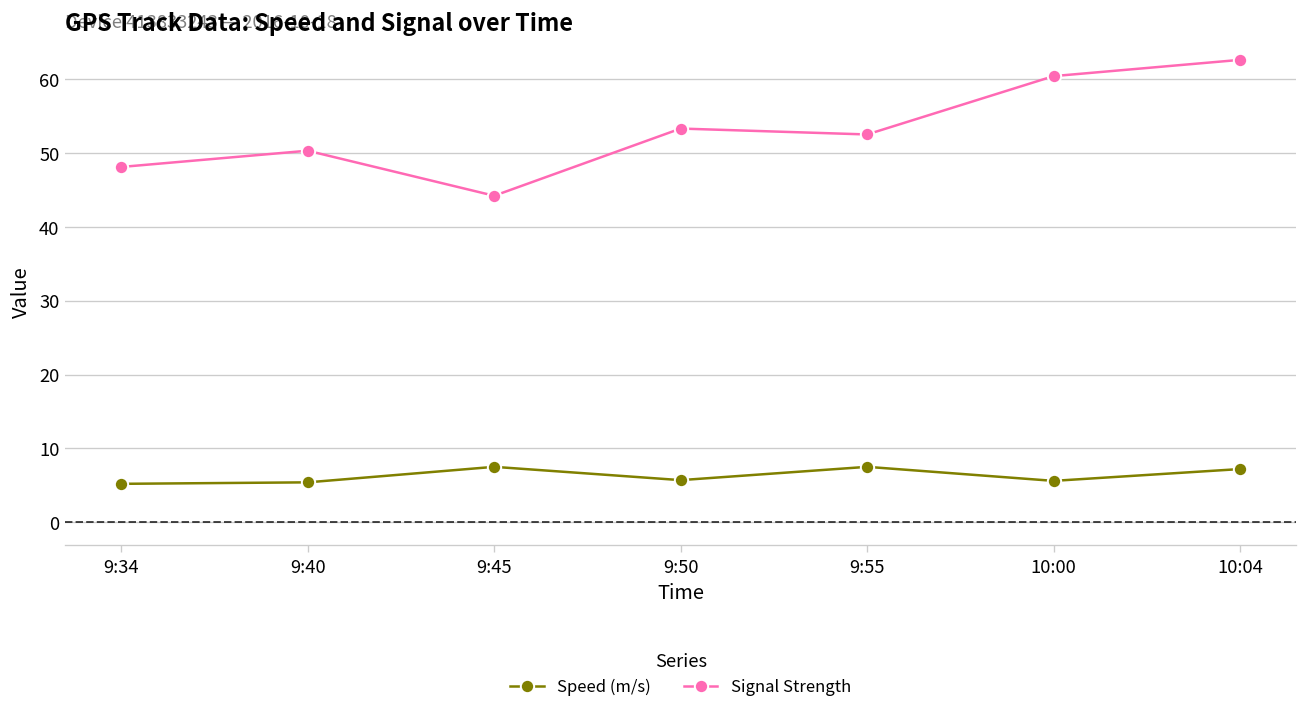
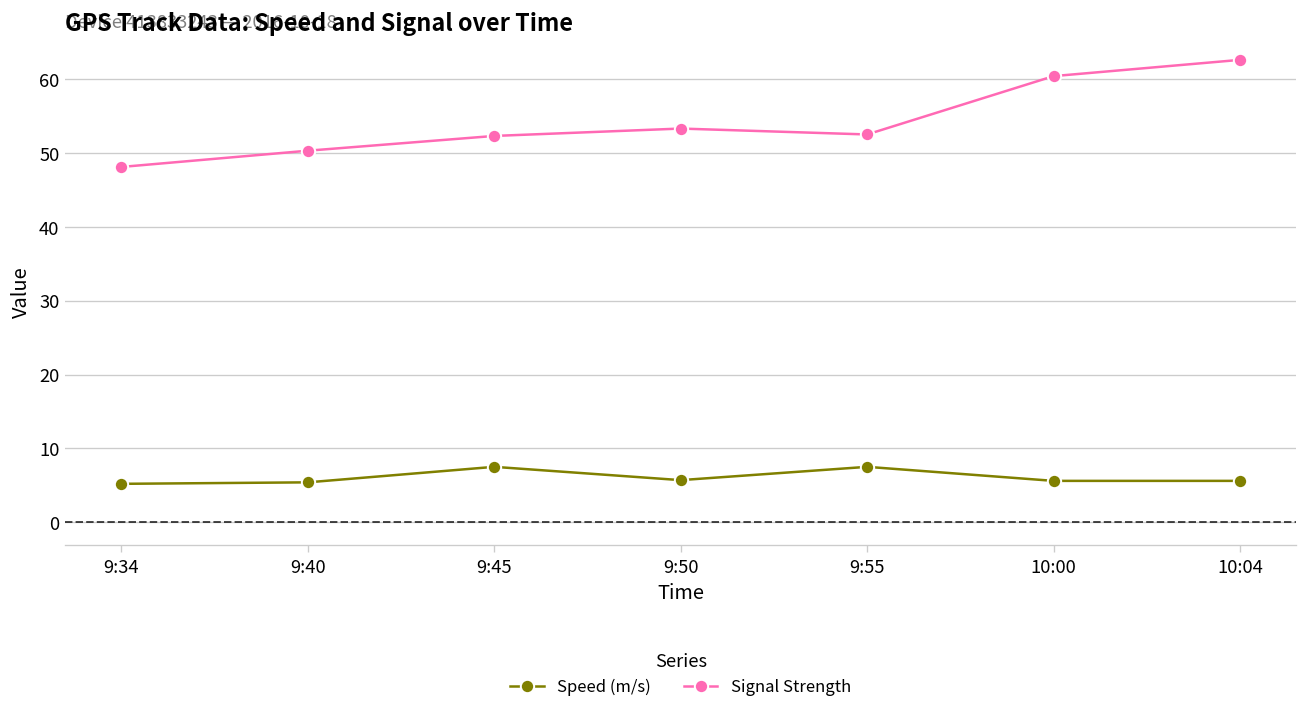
  {
    "Speed (m/s)": {
      "9:34": 5,
      "9:40": 5,
      "9:45": 8,
      "9:50": 6,
      "9:55": 8,
      "10:00": 6,
-     "10:04": 7
+     "10:04": 6
    },
    "Signal Strength": {
      "9:34": 48,
      "9:40": 50,
-     "9:45": 44,
+     "9:45": 52,
      "9:50": 53,
      "9:55": 53,
      "10:00": 60,
      "10:04": 63
    }
  }
